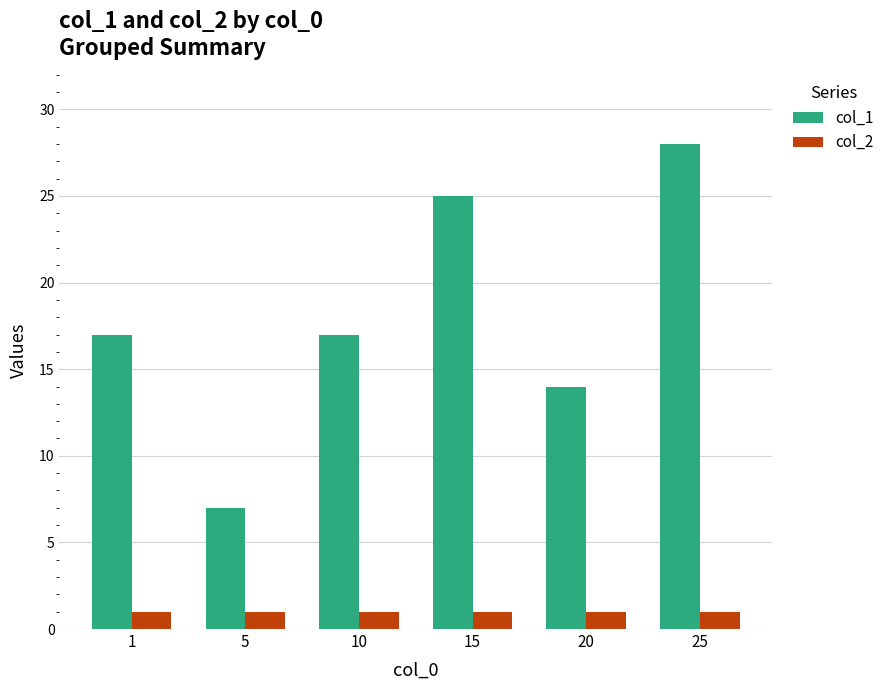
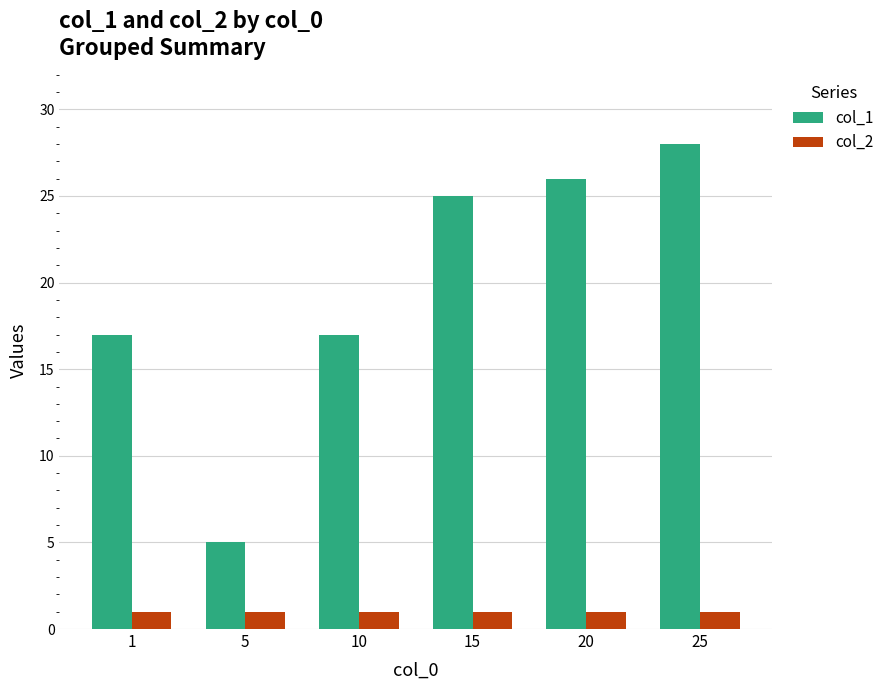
  {
    "col_1": {
      "1": 17,
-     "5": 7,
+     "5": 5,
      "10": 17,
      "15": 25,
-     "20": 14,
+     "20": 26,
      "25": 28
    },
    "col_2": {
      "1": 1,
      "5": 1,
      "10": 1,
      "15": 1,
      "20": 1,
      "25": 1
    }
  }
